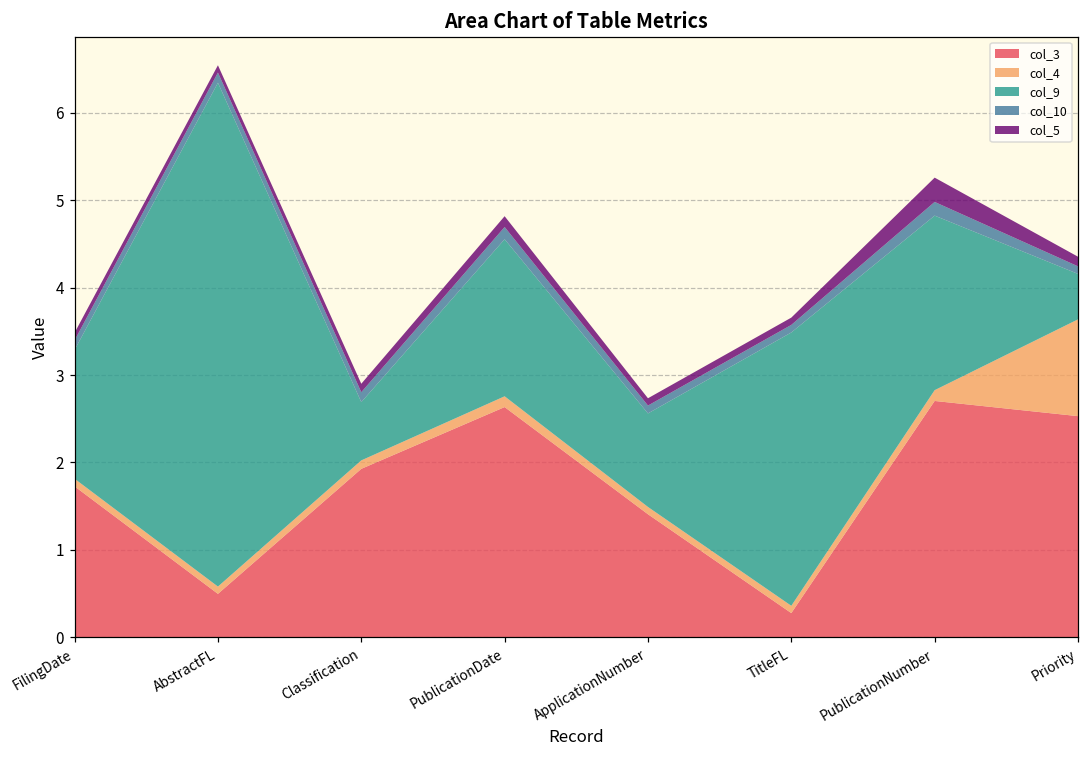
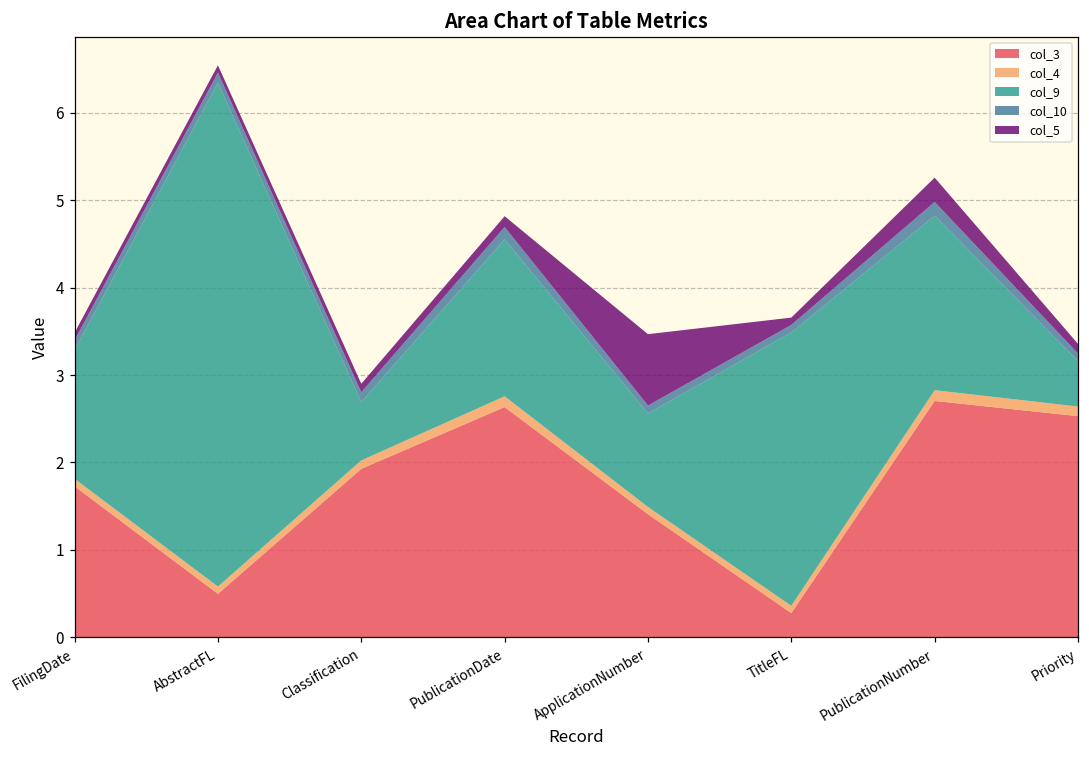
  {
    "col_3": {
      "FilingDate": 1.7,
      "AbstractFL": 0.5,
      "Classification": 1.9,
      "PublicationDate": 2.6,
      "ApplicationNumber": 1.4,
      "TitleFL": 0.3,
      "PublicationNumber": 2.7,
      "Priority": 2.5
    },
    "col_4": {
      "FilingDate": 0.1,
      "AbstractFL": 0.1,
      "Classification": 0.1,
      "PublicationDate": 0.1,
      "ApplicationNumber": 0.1,
      "TitleFL": 0.1,
      "PublicationNumber": 0.1,
-     "Priority": 1.1
+     "Priority": 0.1
    },
    "col_5": {
      "FilingDate": 0.1,
      "AbstractFL": 0.1,
      "Classification": 0.1,
      "PublicationDate": 0.1,
-     "ApplicationNumber": 0.1,
+     "ApplicationNumber": 0.8,
      "TitleFL": 0.1,
      "PublicationNumber": 0.3,
      "Priority": 0.1
    }
  }
